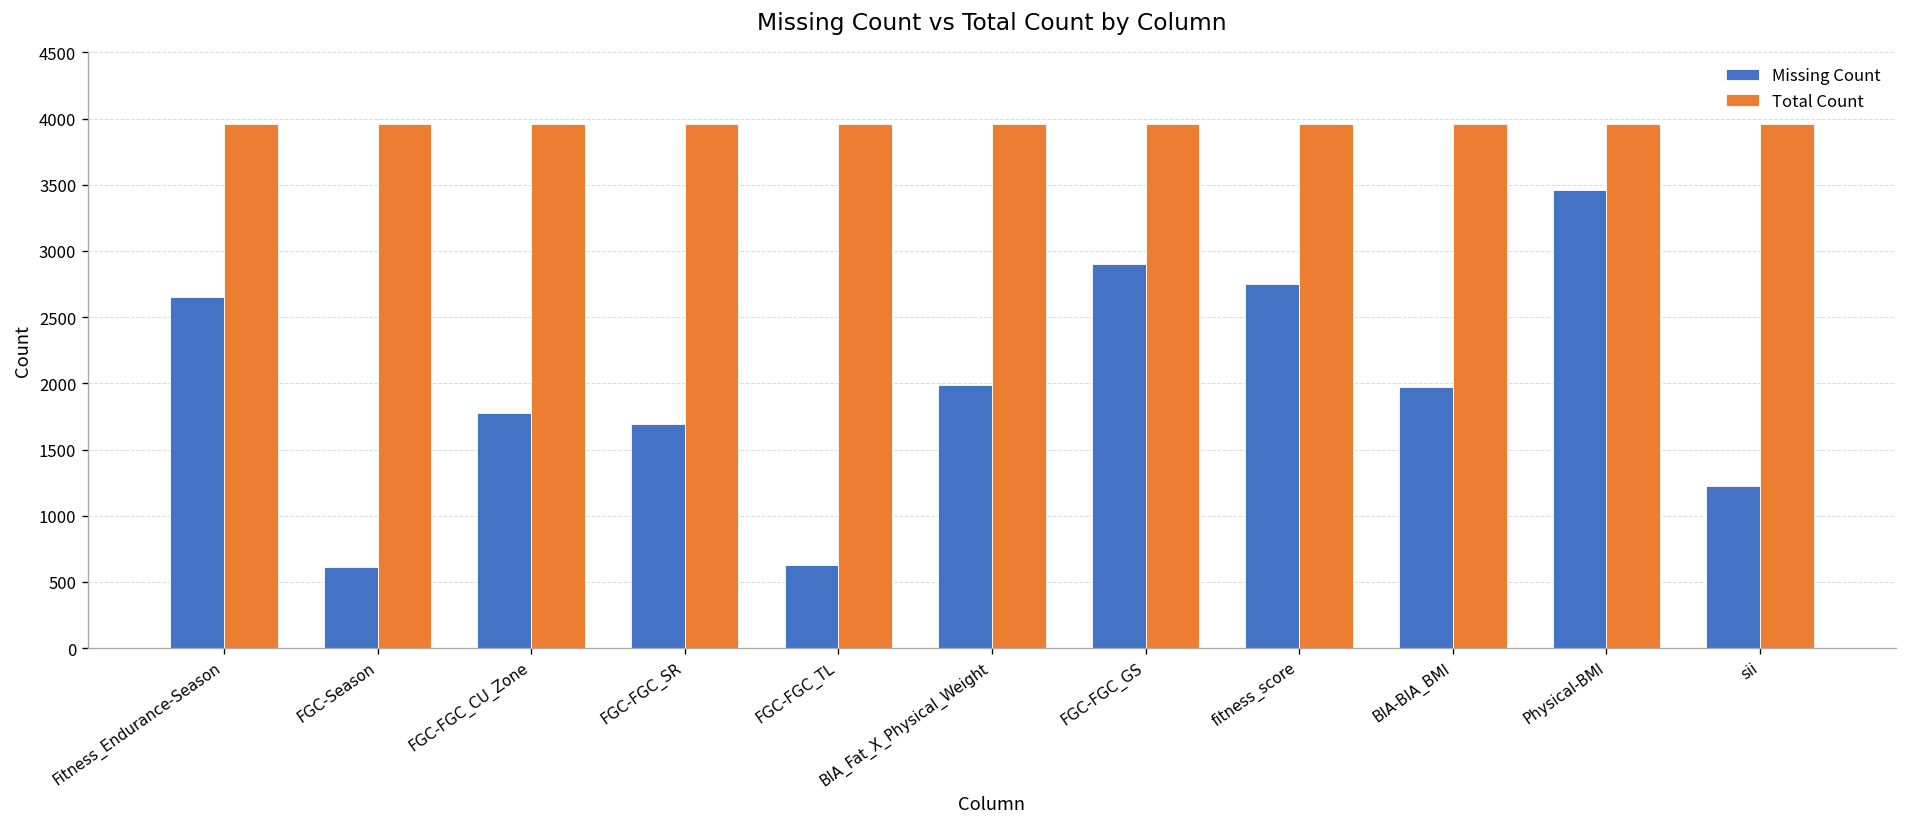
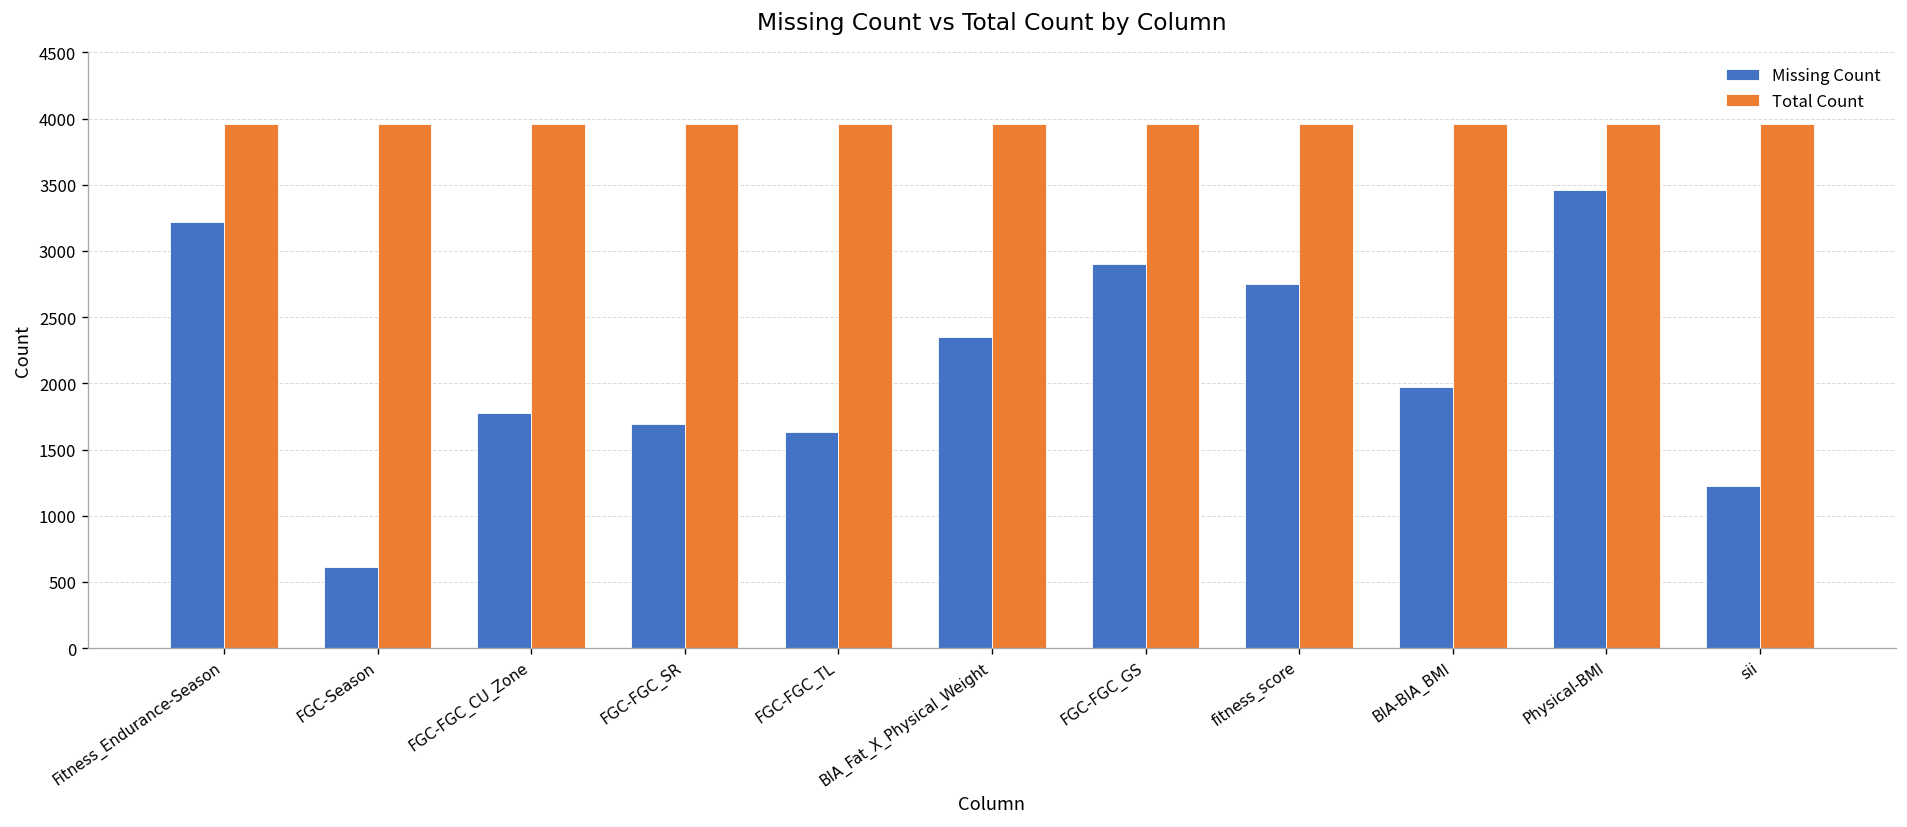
  {
    "Missing Count": {
-     "Fitness_Endurance-Season": 2650,
+     "Fitness_Endurance-Season": 3220,
      "FGC-Season": 610,
      "FGC-FGC_CU_Zone": 1770,
      "FGC-FGC_SR": 1690,
-     "FGC-FGC_TL": 630,
-     "BIA_Fat_X_Physical_Weight": 1990,
+     "FGC-FGC_TL": 1640,
+     "BIA_Fat_X_Physical_Weight": 2350,
      "FGC-FGC_GS": 2900,
      "fitness_score": 2750,
      "BIA-BIA_BMI": 1970,
      "Physical-BMI": 3460,
      "sii": 1220
    },
    "Total Count": {
      "Fitness_Endurance-Season": 3960,
      "FGC-Season": 3960,
      "FGC-FGC_CU_Zone": 3960,
      "FGC-FGC_SR": 3960,
      "FGC-FGC_TL": 3960,
      "BIA_Fat_X_Physical_Weight": 3960,
      "FGC-FGC_GS": 3960,
      "fitness_score": 3960,
      "BIA-BIA_BMI": 3960,
      "Physical-BMI": 3960,
      "sii": 3960
    }
  }
